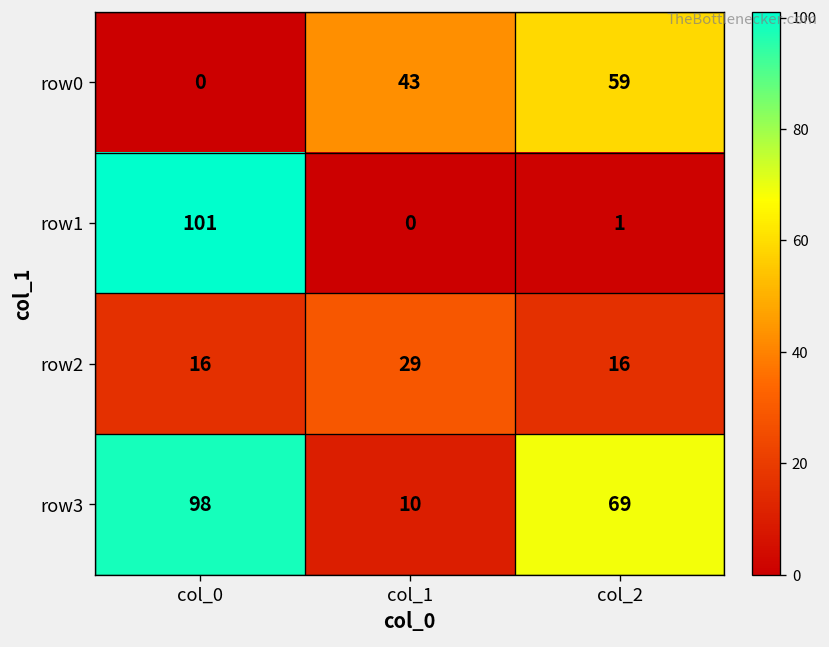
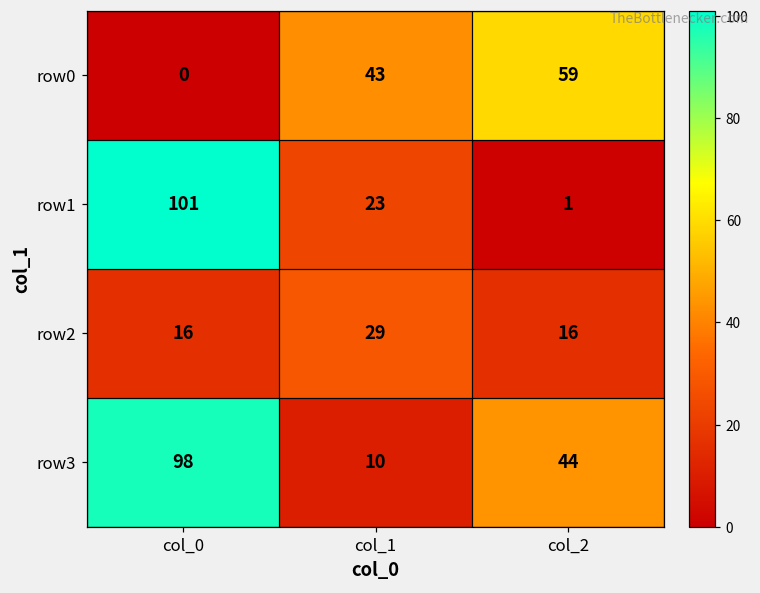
  {
    "row0": {
      "col_0": 0,
      "col_1": 43,
      "col_2": 59
    },
    "row1": {
      "col_0": 101,
-     "col_1": 0,
+     "col_1": 23,
      "col_2": 1
    },
    "row2": {
      "col_0": 16,
      "col_1": 29,
      "col_2": 16
    },
    "row3": {
      "col_0": 98,
      "col_1": 10,
-     "col_2": 69
+     "col_2": 44
    }
  }
